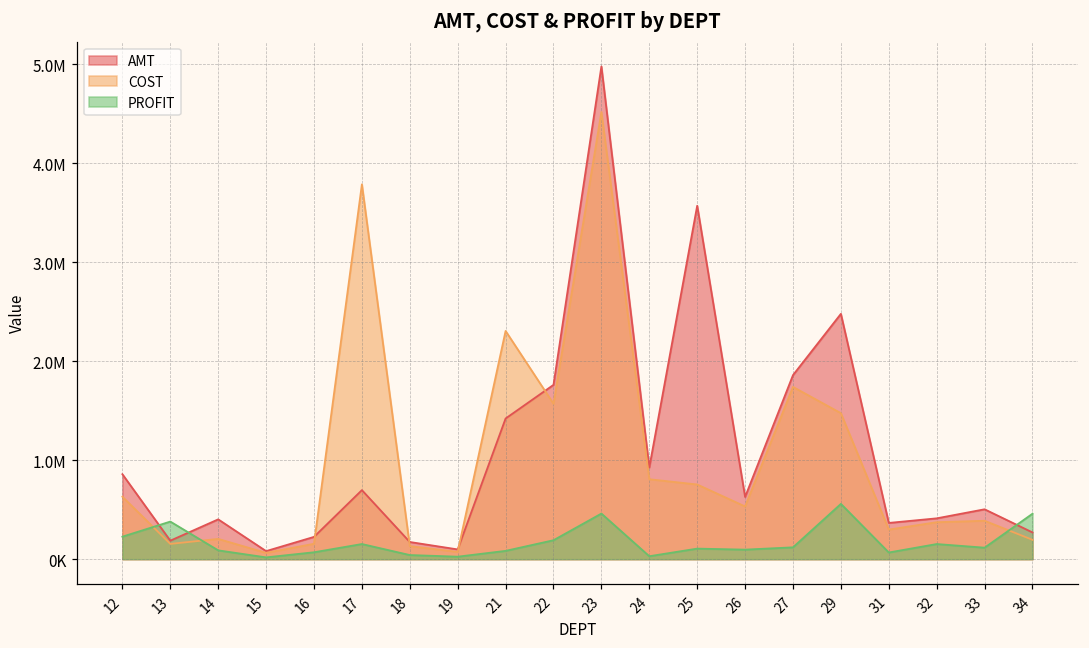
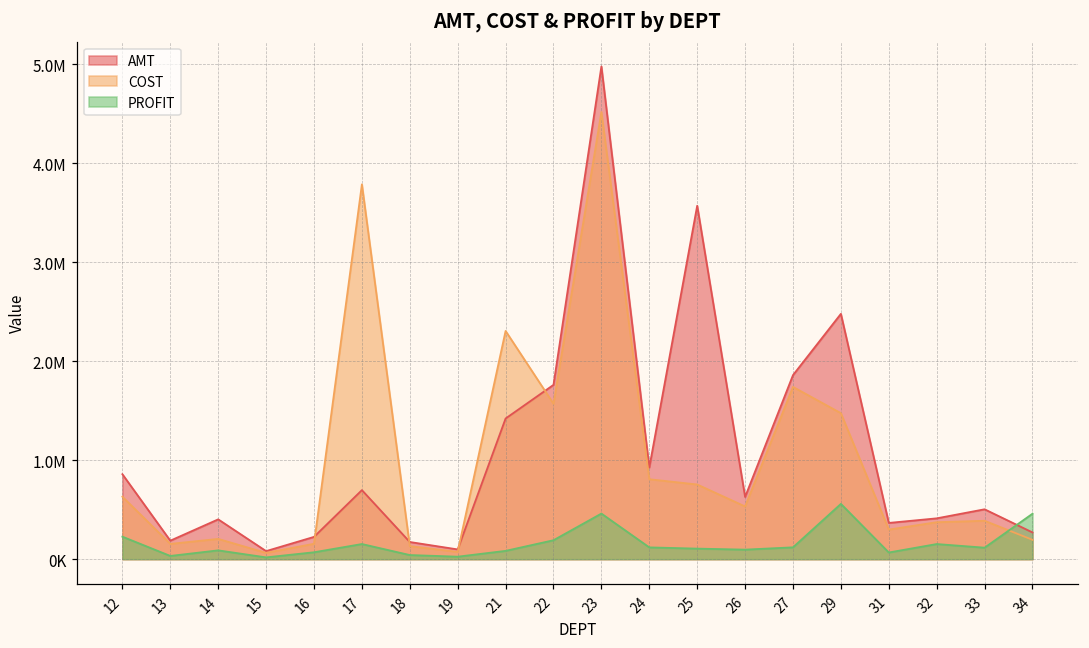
  {
    "AMT": {
      "12": 900000,
      "13": 200000,
      "14": 400000,
      "16": 200000,
      "17": 700000,
      "18": 200000,
      "21": 1400000,
      "22": 1800000,
      "23": 5000000,
      "24": 900000,
      "25": 3600000,
      "26": 600000,
      "27": 1900000,
      "29": 2500000,
      "31": 400000,
      "32": 400000,
      "33": 500000,
      "34": 300000
    },
    "COST": {
      "12": 600000,
      "13": 200000,
      "14": 200000,
      "16": 200000,
      "17": 3800000,
      "18": 100000,
      "21": 2300000,
      "22": 1600000,
      "23": 4500000,
      "24": 800000,
      "25": 800000,
      "26": 500000,
      "27": 1700000,
      "29": 1500000,
      "31": 300000,
      "32": 400000,
      "33": 400000,
      "34": 200000
    },
    "PROFIT": {
      "12": 200000,
-     "13": 400000,
+     "13": 0,
      "14": 100000,
      "15": 0,
      "16": 100000,
      "17": 200000,
      "18": 0,
      "19": 0,
      "21": 100000,
      "22": 200000,
      "23": 500000,
-     "24": 0,
+     "24": 100000,
      "25": 100000,
      "26": 100000,
      "27": 100000,
      "29": 600000,
      "31": 100000,
      "32": 200000,
      "33": 100000,
      "34": 500000
    }
  }
